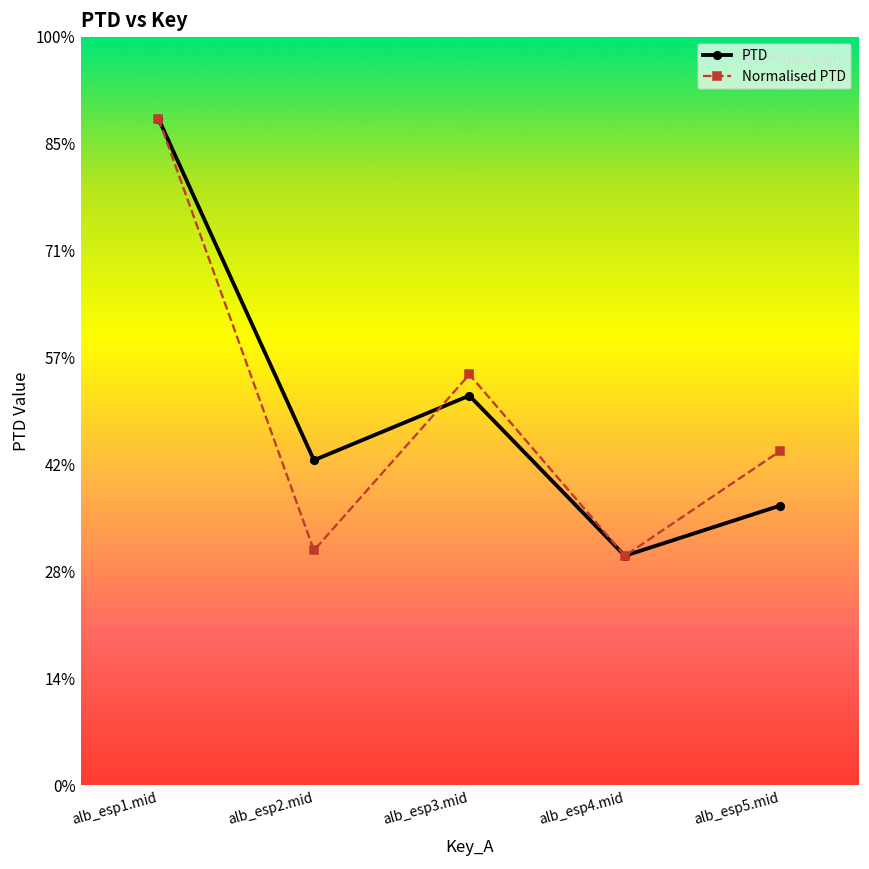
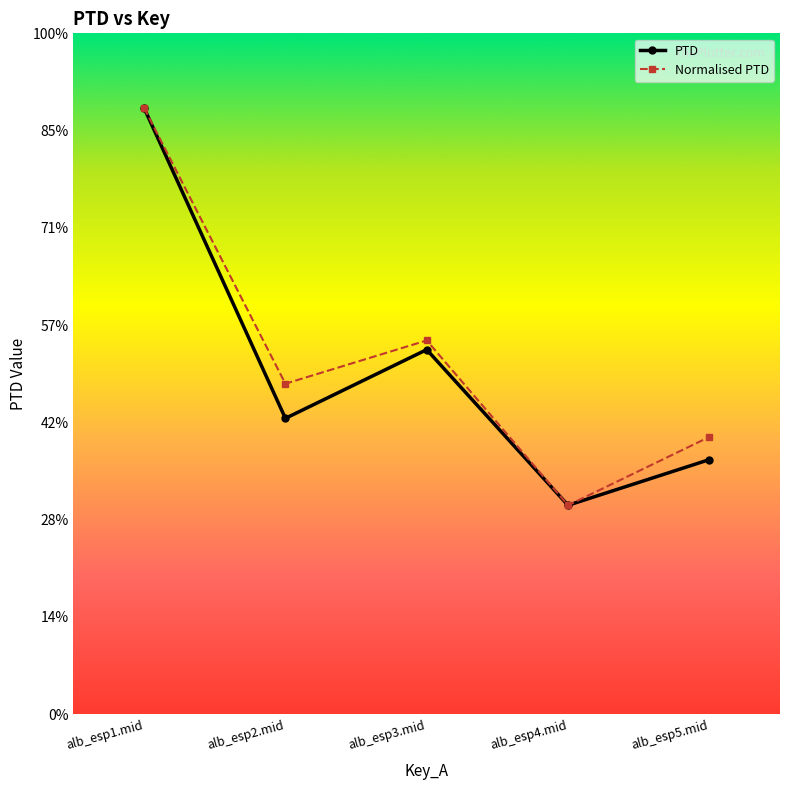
  {
    "PTD": {
      "alb_esp2.mid": "43%",
-     "alb_esp3.mid": "52%",
+     "alb_esp3.mid": "54%",
      "alb_esp5.mid": "37%"
    },
    "Normalised PTD": {
-     "alb_esp2.mid": "31%",
+     "alb_esp2.mid": "49%",
      "alb_esp3.mid": "55%",
-     "alb_esp5.mid": "45%"
+     "alb_esp5.mid": "41%"
    }
  }
